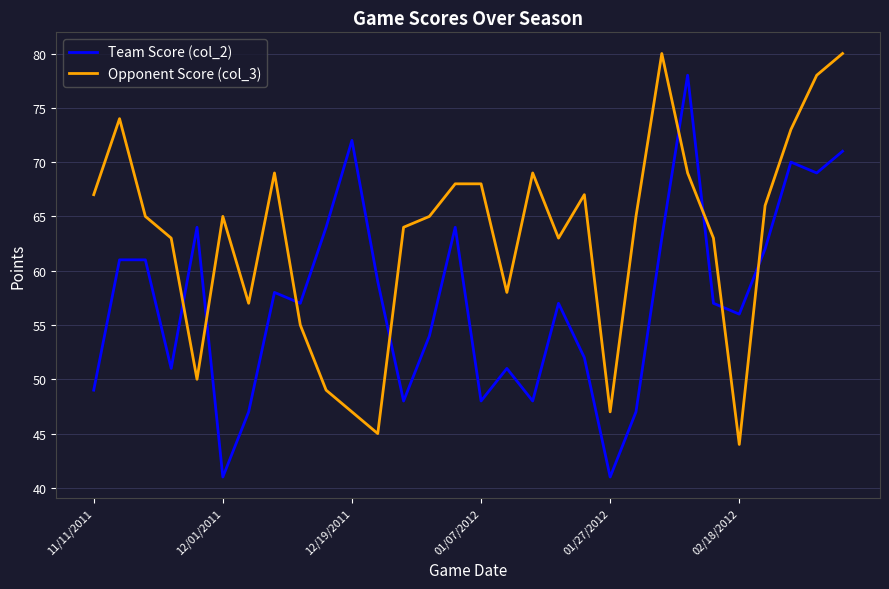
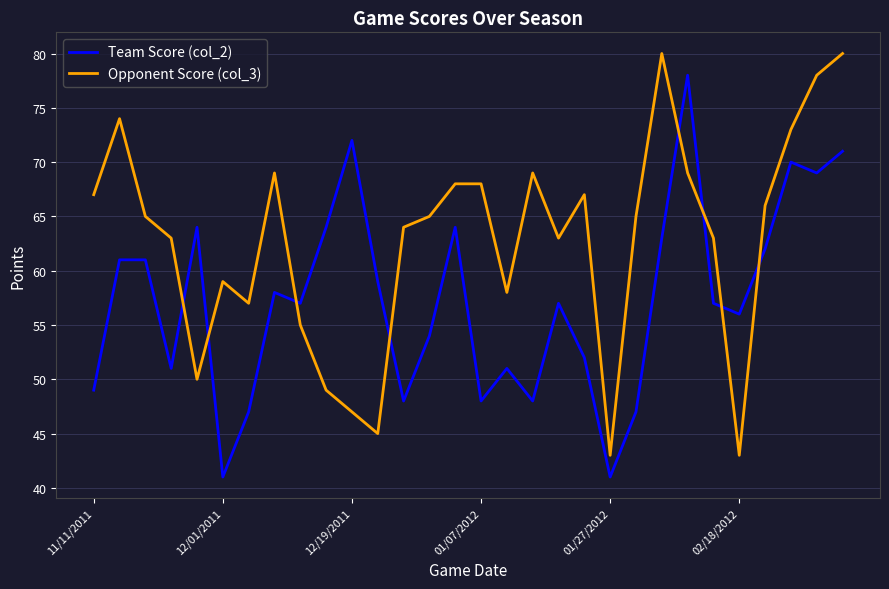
  {
    "Team Score (col_2)": {
      "11/11/2011": 49,
      "12/01/2011": 41,
      "12/19/2011": 72,
      "01/07/2012": 48,
      "01/27/2012": 41,
      "02/18/2012": 56
    },
    "Opponent Score (col_3)": {
      "11/11/2011": 67,
-     "12/01/2011": 65,
+     "12/01/2011": 59,
      "12/19/2011": 47,
      "01/07/2012": 68,
-     "01/27/2012": 47,
-     "02/18/2012": 44
+     "01/27/2012": 43,
+     "02/18/2012": 43
    }
  }
